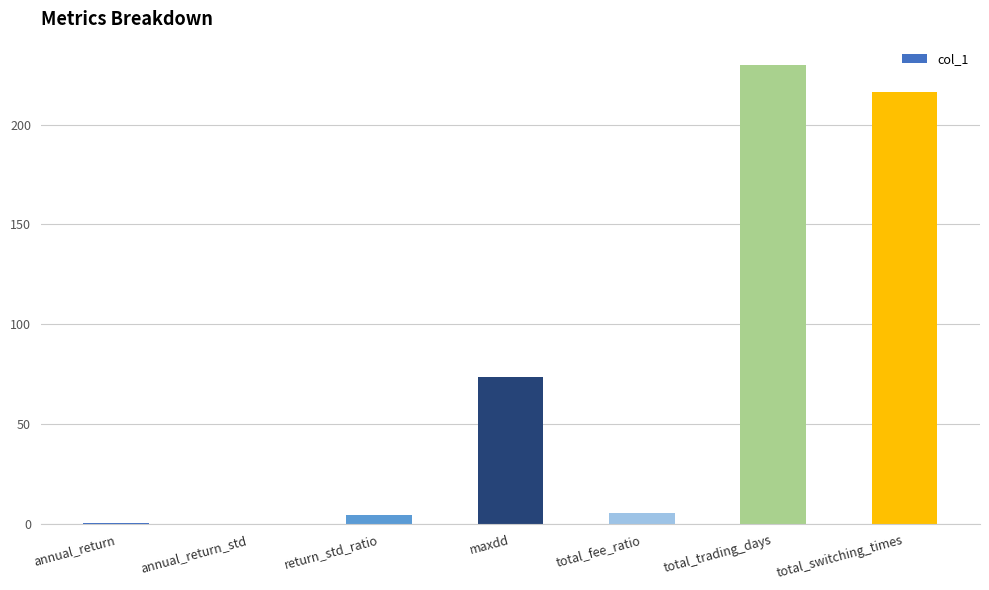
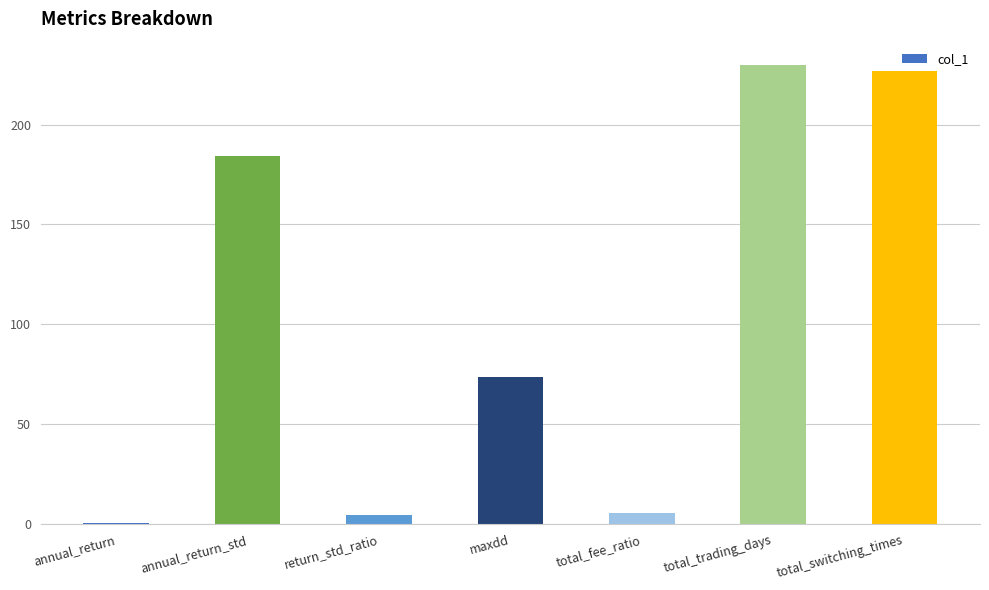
  {
-   "annual_return_std": 0,
+   "annual_return_std": 184,
    "return_std_ratio": 4,
    "maxdd": 74,
    "total_fee_ratio": 6,
    "total_trading_days": 230,
-   "total_switching_times": 217
+   "total_switching_times": 227
  }
